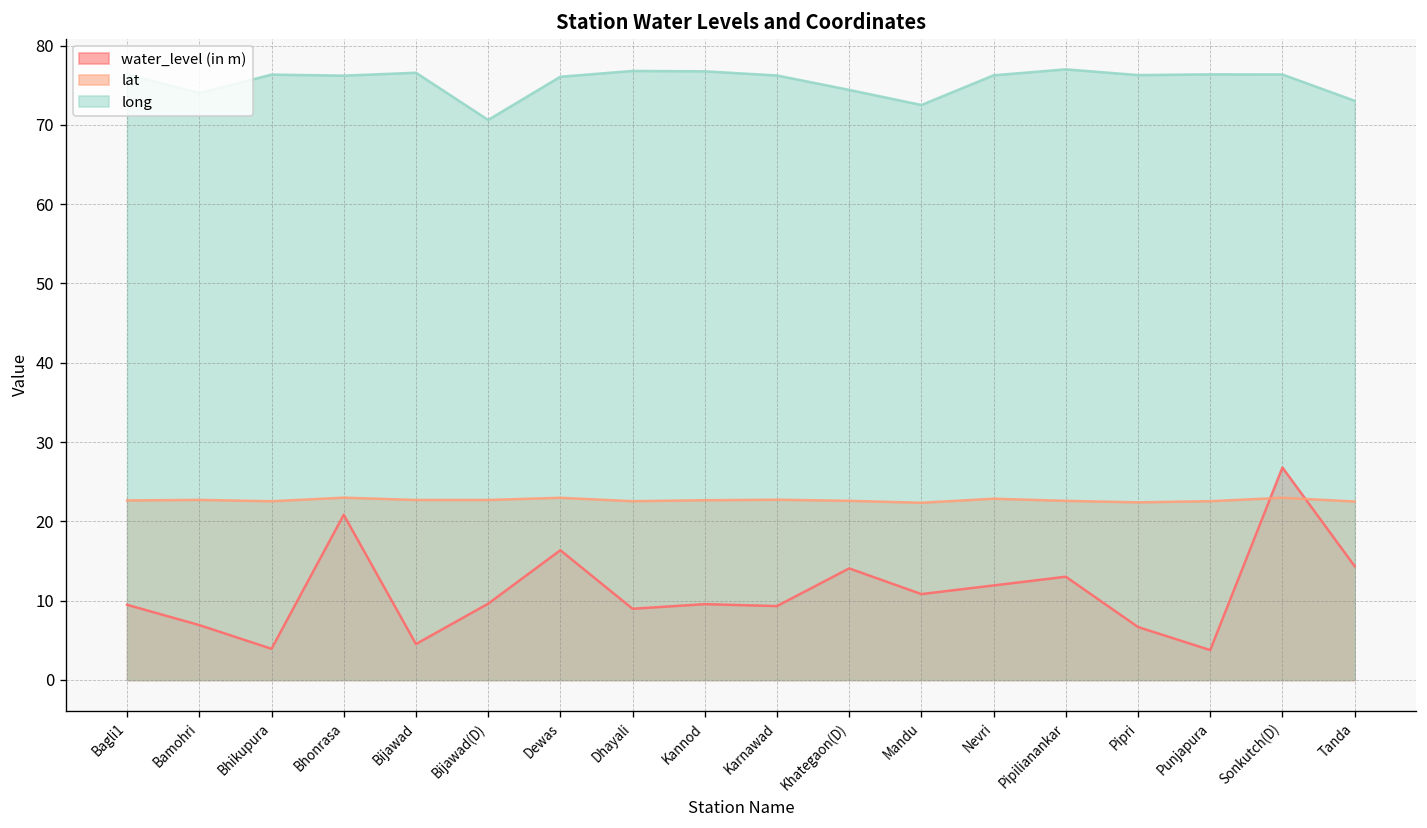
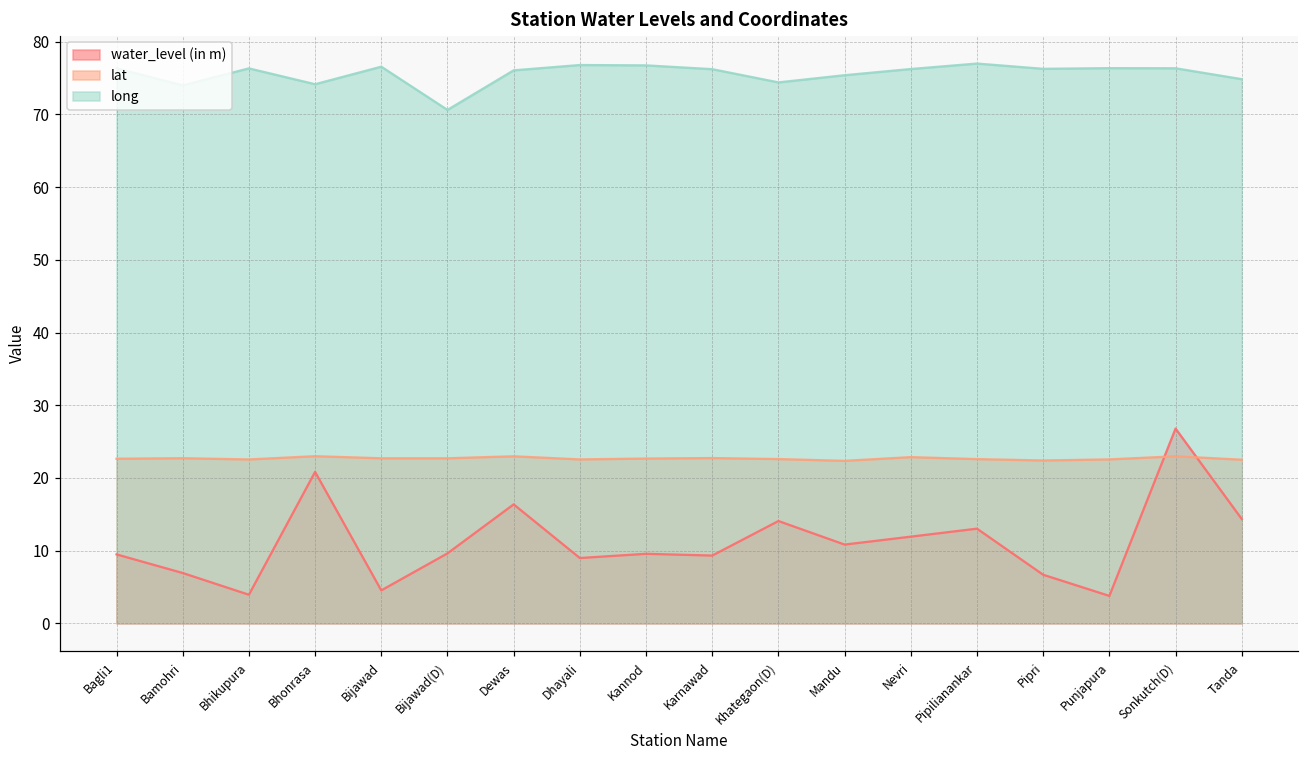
  {
    "long": {
      "Bhikupura": 76,
-     "Bhonrasa": 76,
+     "Bhonrasa": 74,
      "Bijawad": 77,
      "Bijawad(D)": 71,
      "Dewas": 76,
      "Dhayali": 77,
      "Kannod": 77,
      "Karnawad": 76,
      "Khategaon(D)": 74,
-     "Mandu": 73,
+     "Mandu": 75,
      "Nevri": 76,
      "Pipilianankar": 77,
      "Pipri": 76,
      "Punjapura": 76,
      "Sonkutch(D)": 76,
-     "Tanda": 73
+     "Tanda": 75
    }
  }
